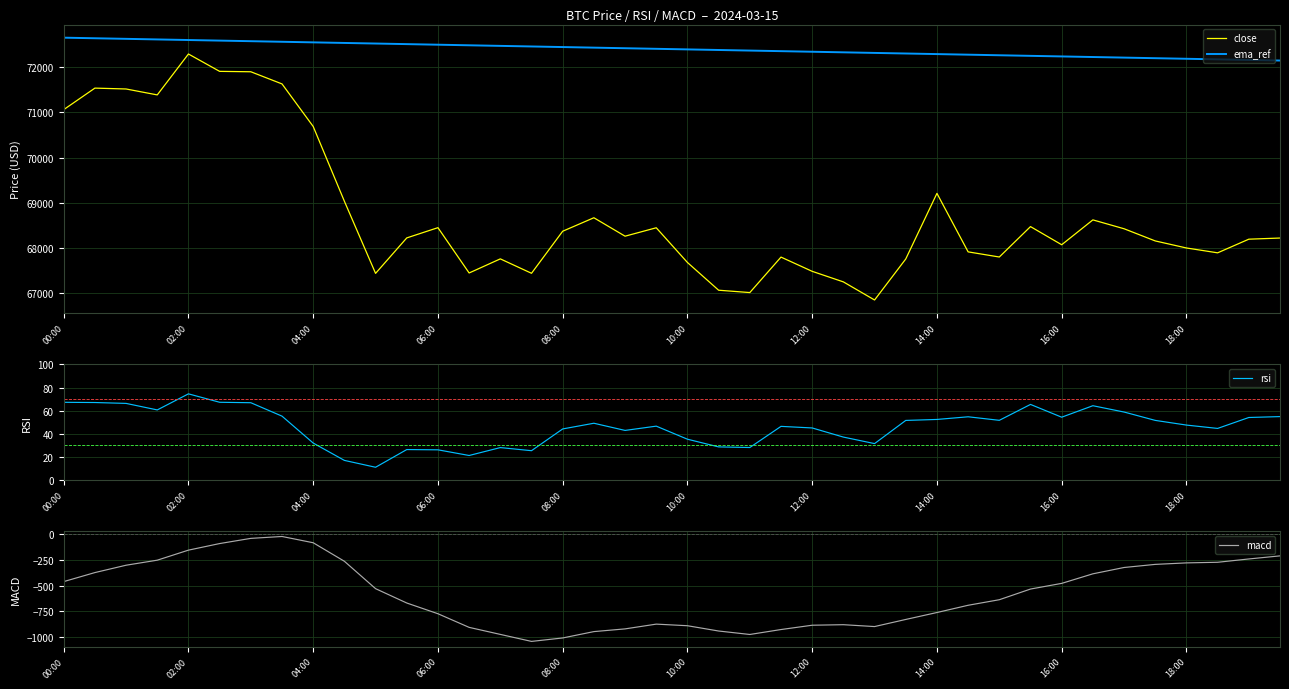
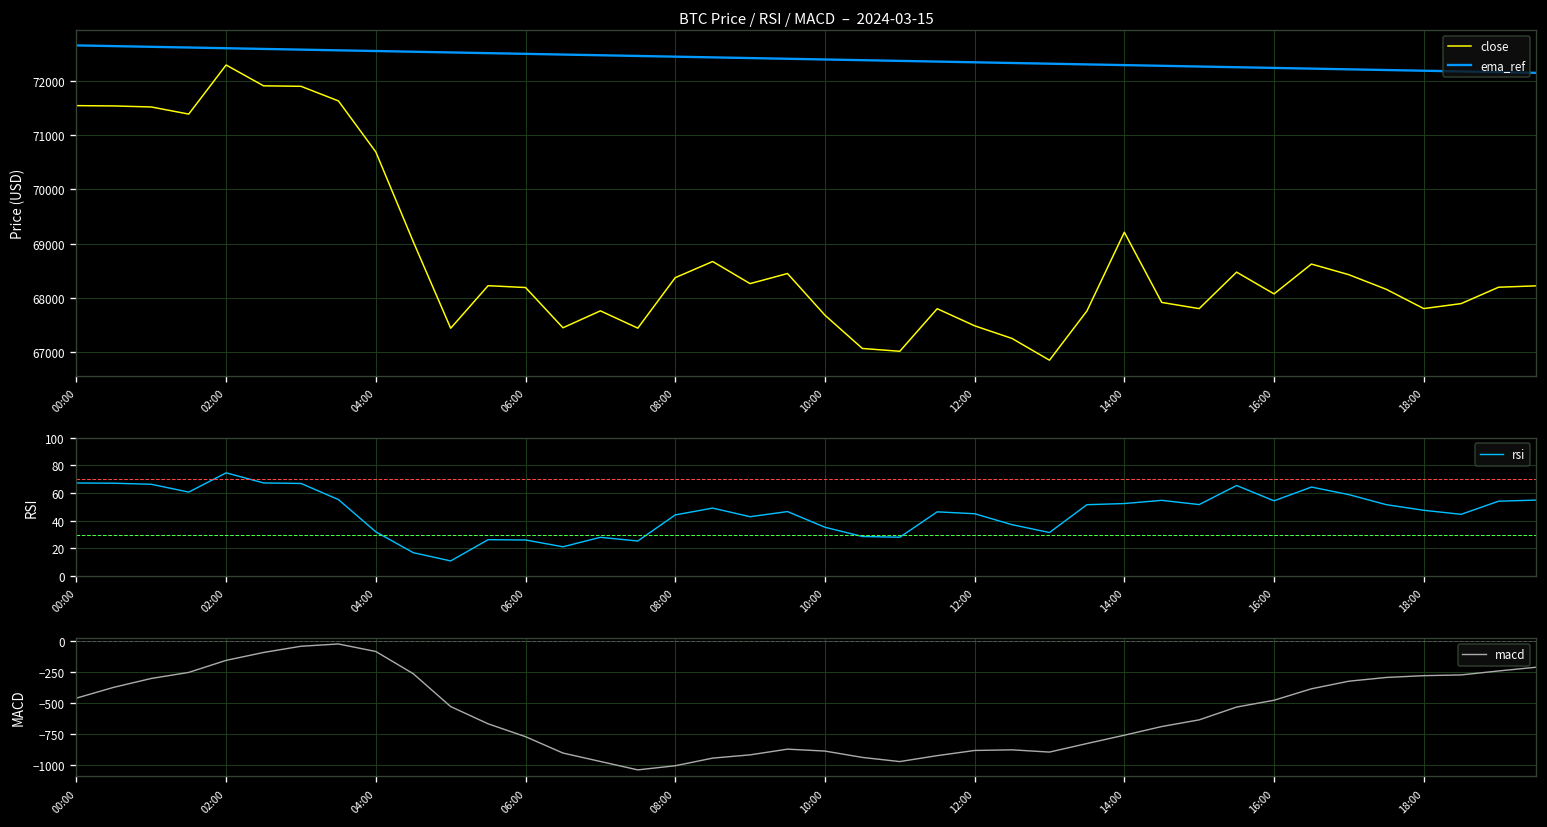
  {
    "BTC Price / RSI / MACD – 2024-03-15": {
      "close": {
-       "00:00": 71100,
+       "00:00": 71500,
        "02:00": 72300,
        "04:00": 70700,
-       "06:00": 68500,
+       "06:00": 68200,
        "08:00": 68400,
        "10:00": 67700,
        "12:00": 67500,
        "14:00": 69200,
        "16:00": 68100,
-       "18:00": 68000
+       "18:00": 67800
      },
      "ema_ref": {
        "00:00": 72700,
        "02:00": 72600,
        "04:00": 72600,
        "06:00": 72500,
        "08:00": 72400,
        "10:00": 72400,
        "12:00": 72300,
        "14:00": 72300,
        "16:00": 72200,
        "18:00": 72200
      }
    }
  }
